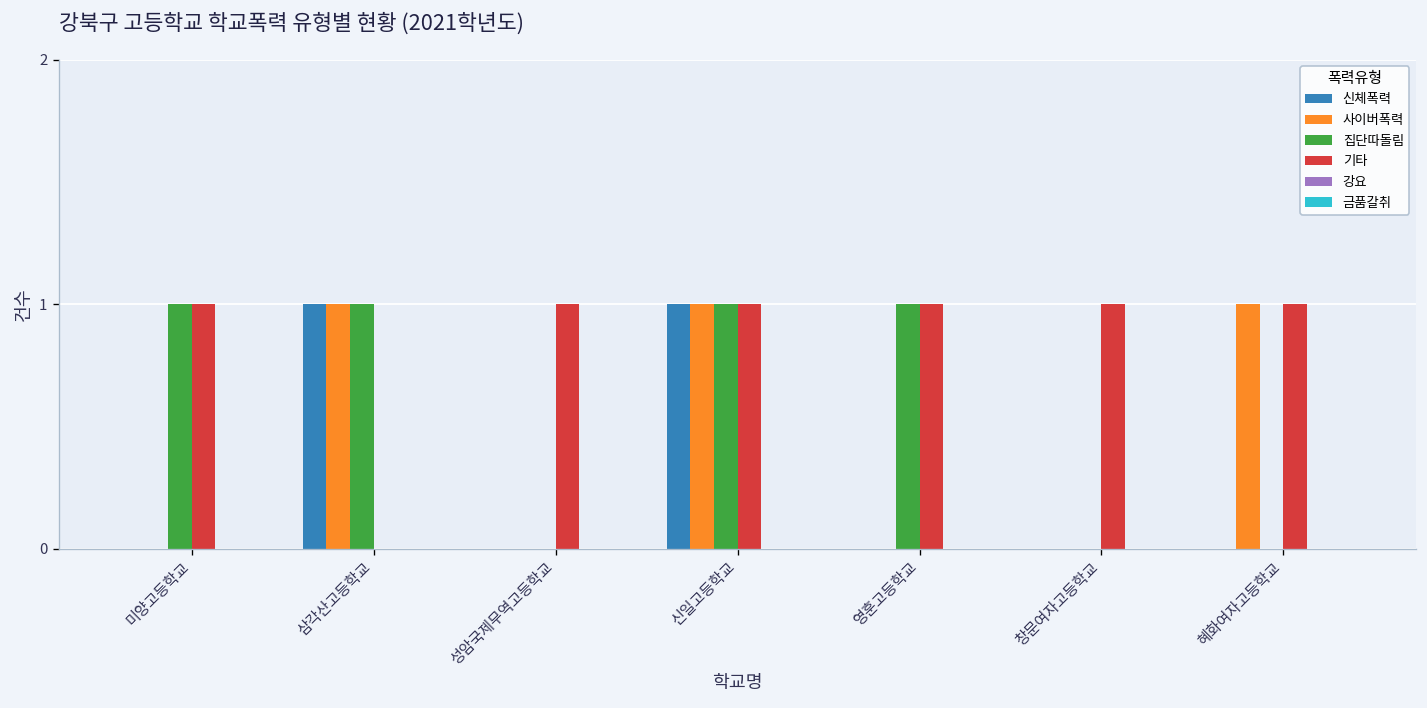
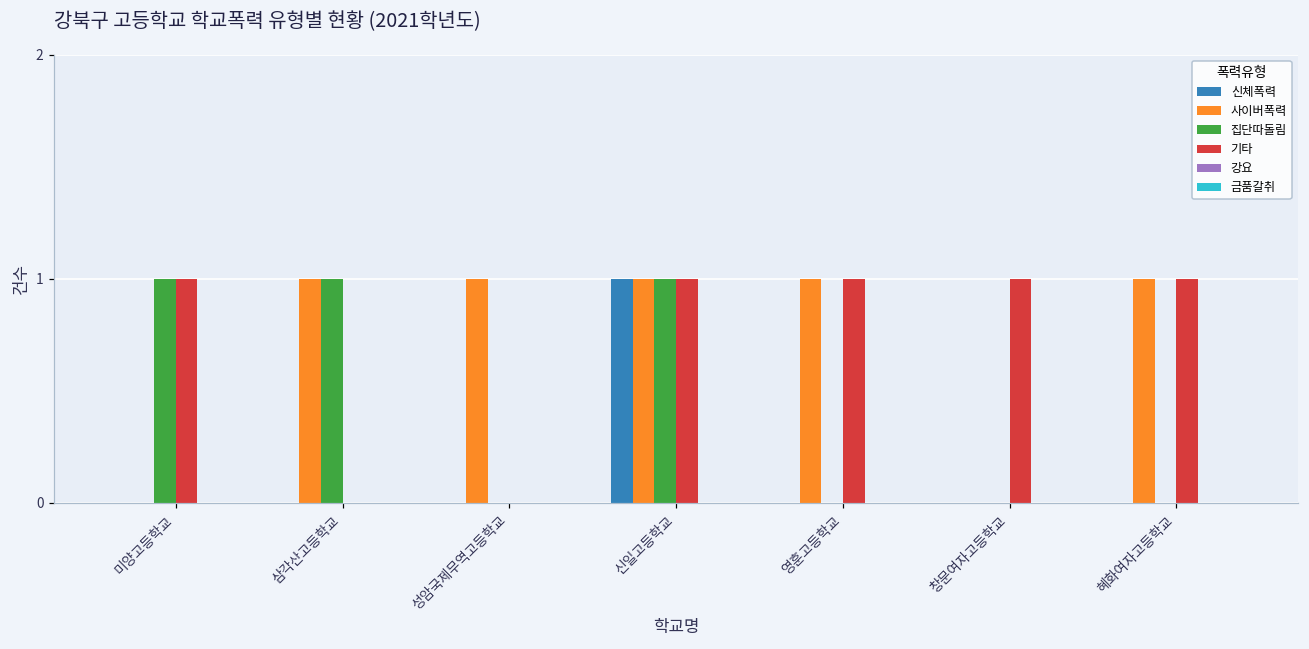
  {
    "신체폭력": {
      "미양고등학교": 0,
-     "삼각산고등학교": 1,
+     "삼각산고등학교": 0,
      "성암국제무역고등학교": 0,
      "신일고등학교": 1,
      "영훈고등학교": 0,
      "창문여자고등학교": 0,
      "혜화여자고등학교": 0
    },
    "사이버폭력": {
      "미양고등학교": 0,
      "삼각산고등학교": 1,
-     "성암국제무역고등학교": 0,
+     "성암국제무역고등학교": 1,
      "신일고등학교": 1,
-     "영훈고등학교": 0,
+     "영훈고등학교": 1,
      "창문여자고등학교": 0,
      "혜화여자고등학교": 1
    },
    "집단따돌림": {
      "미양고등학교": 1,
      "삼각산고등학교": 1,
      "성암국제무역고등학교": 0,
      "신일고등학교": 1,
-     "영훈고등학교": 1,
+     "영훈고등학교": 0,
      "창문여자고등학교": 0,
      "혜화여자고등학교": 0
    },
    "기타": {
      "미양고등학교": 1,
      "삼각산고등학교": 0,
-     "성암국제무역고등학교": 1,
+     "성암국제무역고등학교": 0,
      "신일고등학교": 1,
      "영훈고등학교": 1,
      "창문여자고등학교": 1,
      "혜화여자고등학교": 1
    },
    "강요": {
      "미양고등학교": 0,
      "삼각산고등학교": 0,
      "성암국제무역고등학교": 0,
      "신일고등학교": 0,
      "영훈고등학교": 0,
      "창문여자고등학교": 0,
      "혜화여자고등학교": 0
    },
    "금품갈취": {
      "미양고등학교": 0,
      "삼각산고등학교": 0,
      "성암국제무역고등학교": 0,
      "신일고등학교": 0,
      "영훈고등학교": 0,
      "창문여자고등학교": 0,
      "혜화여자고등학교": 0
    }
  }
